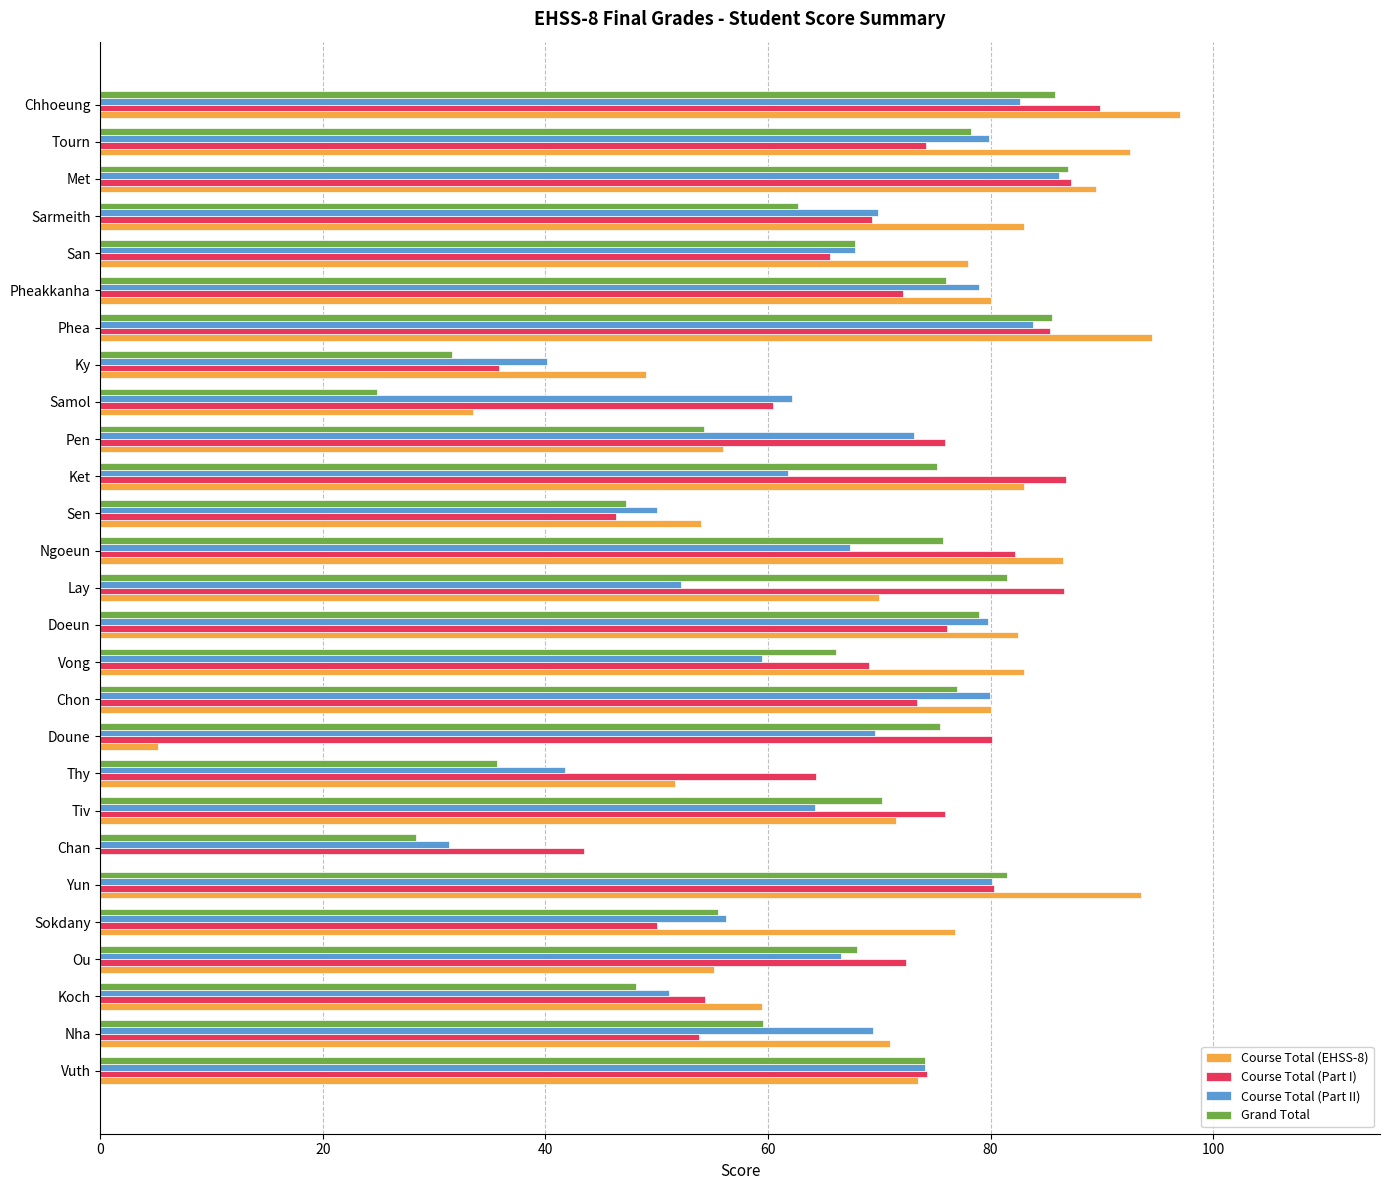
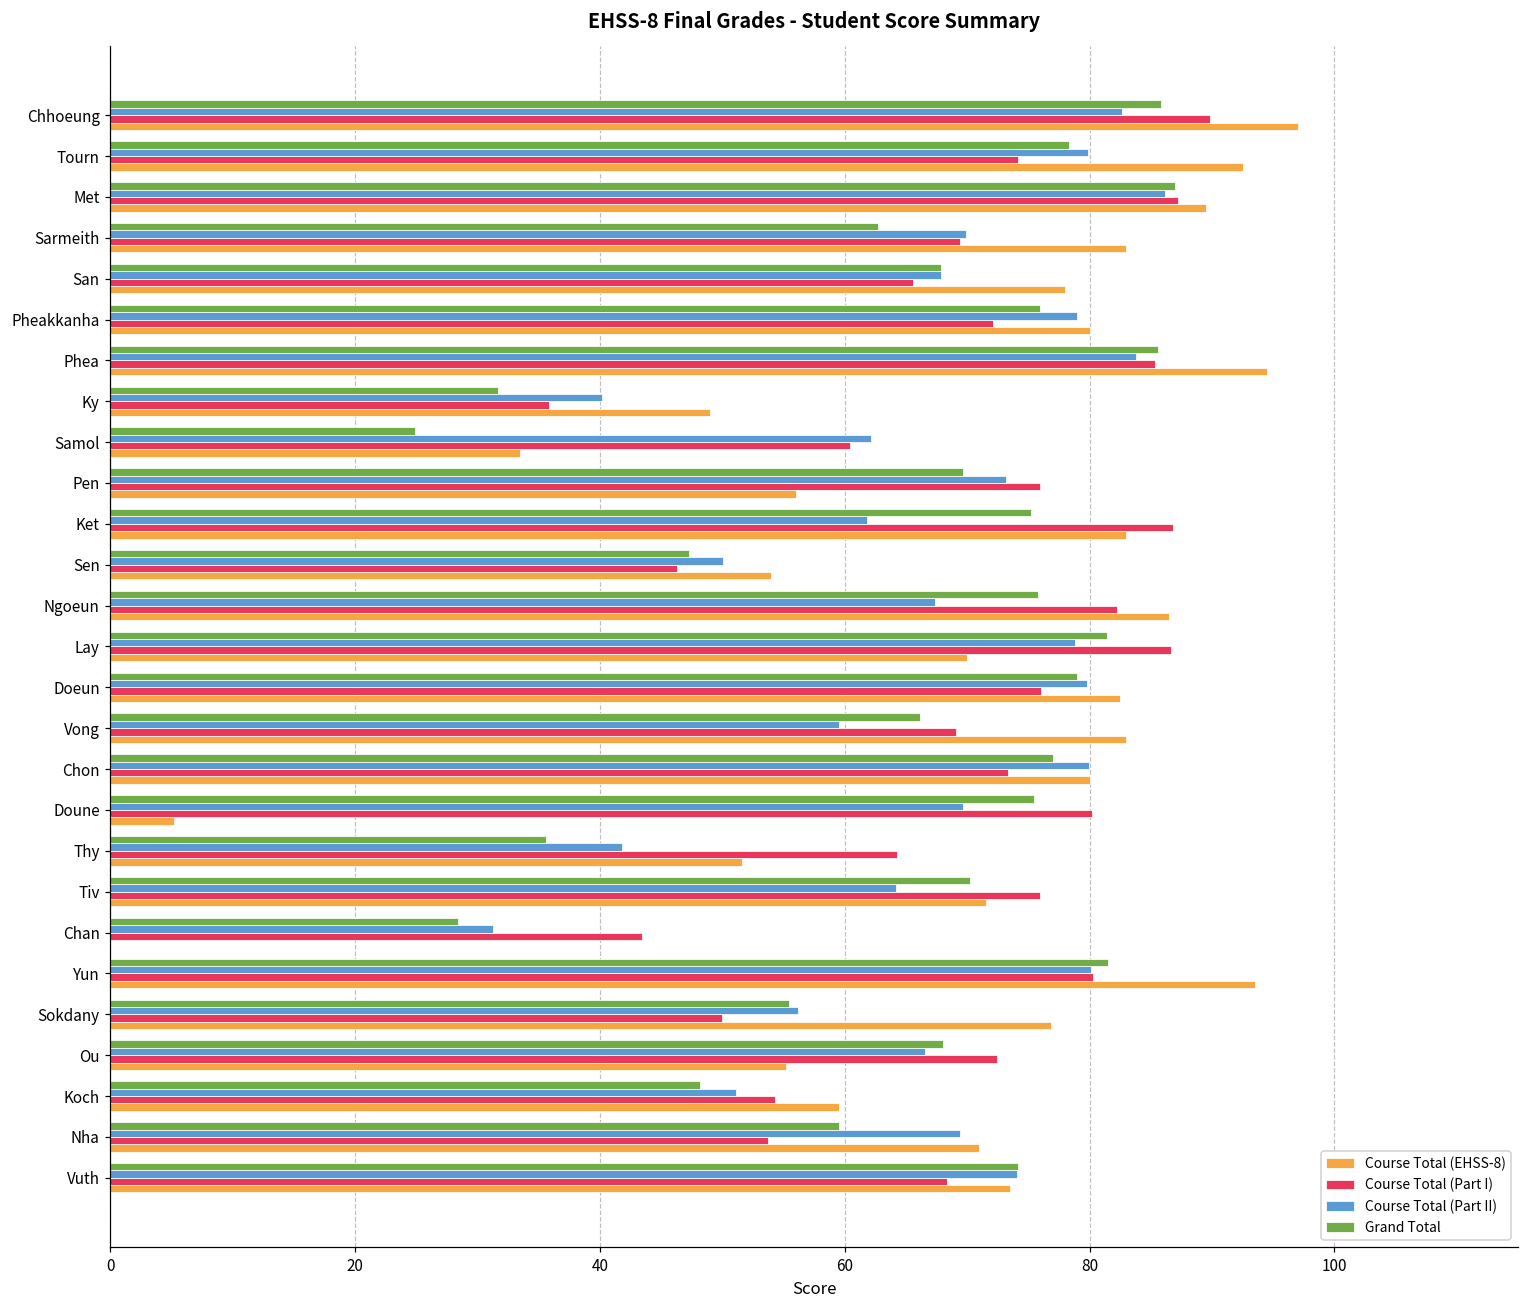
  {
    "Course Total (EHSS-8)": {
      "Chhoeung": 97.0,
      "Tourn": 92.5,
      "Met": 89.5,
      "Sarmeith": 83.0,
      "San": 78.0,
      "Pheakkanha": 80.0,
      "Phea": 94.5,
      "Ky": 49.0,
      "Samol": 33.5,
      "Pen": 56.0,
      "Ket": 83.0,
      "Sen": 54.0,
      "Ngoeun": 86.5,
      "Lay": 70.0,
      "Doeun": 82.5,
      "Vong": 83.0,
      "Chon": 80.0,
      "Doune": 5.2,
      "Thy": 51.6,
      "Tiv": 71.5,
      "Chan": 0.0,
      "Yun": 93.5,
      "Sokdany": 76.8,
      "Ou": 55.2,
      "Koch": 59.5,
      "Nha": 71.0,
      "Vuth": 73.5
    },
    "Course Total (Part I)": {
      "Chhoeung": 89.8,
      "Tourn": 74.2,
      "Met": 87.2,
      "Sarmeith": 69.4,
      "San": 65.6,
      "Pheakkanha": 72.1,
      "Phea": 85.3,
      "Ky": 35.9,
      "Samol": 60.4,
      "Pen": 75.9,
      "Ket": 86.8,
      "Sen": 46.3,
      "Ngoeun": 82.2,
      "Lay": 86.6,
      "Doeun": 76.1,
      "Vong": 69.1,
      "Chon": 73.4,
      "Doune": 80.2,
      "Thy": 64.3,
      "Tiv": 75.9,
      "Chan": 43.5,
      "Yun": 80.3,
      "Sokdany": 50.0,
      "Ou": 72.4,
      "Koch": 54.3,
      "Nha": 53.8,
-     "Vuth": 74.3
+     "Vuth": 68.4
    },
    "Course Total (Part II)": {
      "Chhoeung": 82.6,
      "Tourn": 79.9,
      "Met": 86.2,
      "Sarmeith": 69.9,
      "San": 67.9,
      "Pheakkanha": 79.0,
      "Phea": 83.8,
      "Ky": 40.2,
      "Samol": 62.2,
      "Pen": 73.1,
      "Ket": 61.8,
      "Sen": 50.1,
      "Ngoeun": 67.4,
-     "Lay": 52.1,
+     "Lay": 78.8,
      "Doeun": 79.8,
      "Vong": 59.5,
      "Chon": 79.9,
      "Doune": 69.6,
      "Thy": 41.8,
      "Tiv": 64.2,
      "Chan": 31.3,
      "Yun": 80.1,
      "Sokdany": 56.2,
      "Ou": 66.5,
      "Koch": 51.1,
      "Nha": 69.4,
      "Vuth": 74.1
    },
    "Grand Total": {
      "Chhoeung": 85.8,
      "Tourn": 78.3,
      "Met": 87.0,
      "Sarmeith": 62.7,
      "San": 67.8,
      "Pheakkanha": 76.0,
      "Phea": 85.6,
      "Ky": 31.6,
      "Samol": 24.9,
-     "Pen": 54.3,
+     "Pen": 69.7,
      "Ket": 75.2,
      "Sen": 47.3,
      "Ngoeun": 75.8,
      "Lay": 81.4,
      "Doeun": 79.0,
      "Vong": 66.1,
      "Chon": 77.0,
      "Doune": 75.5,
      "Thy": 35.6,
      "Tiv": 70.2,
      "Chan": 28.4,
      "Yun": 81.5,
      "Sokdany": 55.5,
      "Ou": 68.0,
      "Koch": 48.2,
      "Nha": 59.5,
      "Vuth": 74.1
    }
  }
